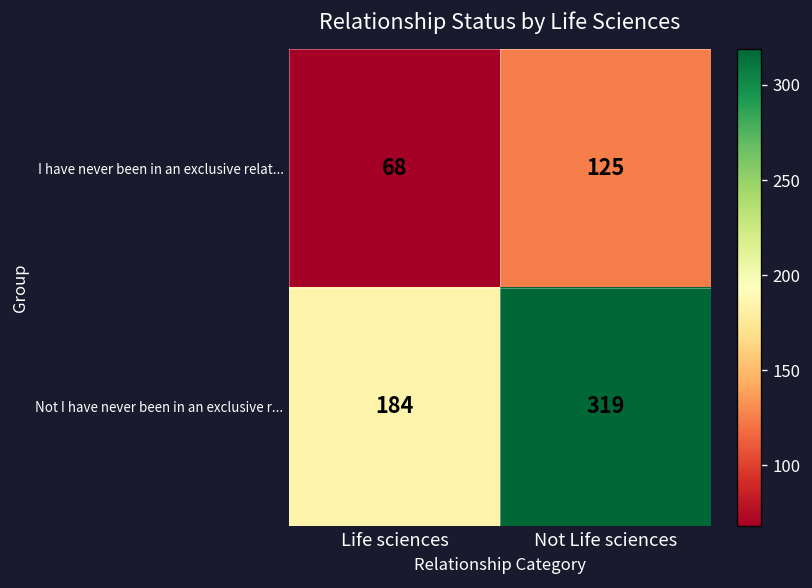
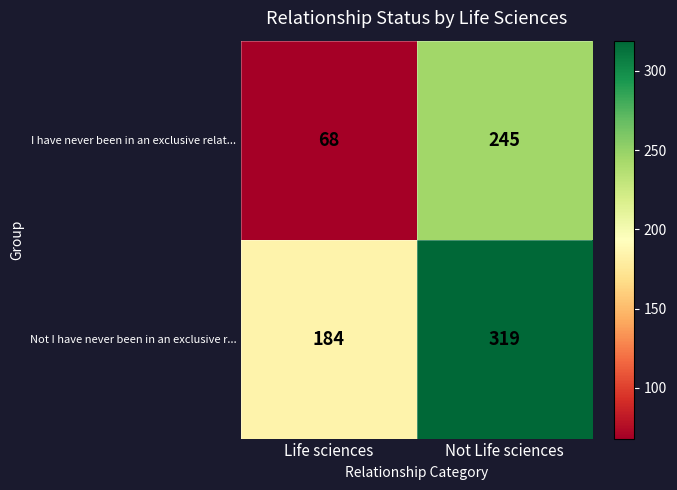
  {
    "I have never been in an exclusive relat...": {
      "Life sciences": 68,
-     "Not Life sciences": 125
+     "Not Life sciences": 245
    },
    "Not I have never been in an exclusive r...": {
      "Life sciences": 184,
      "Not Life sciences": 319
    }
  }
